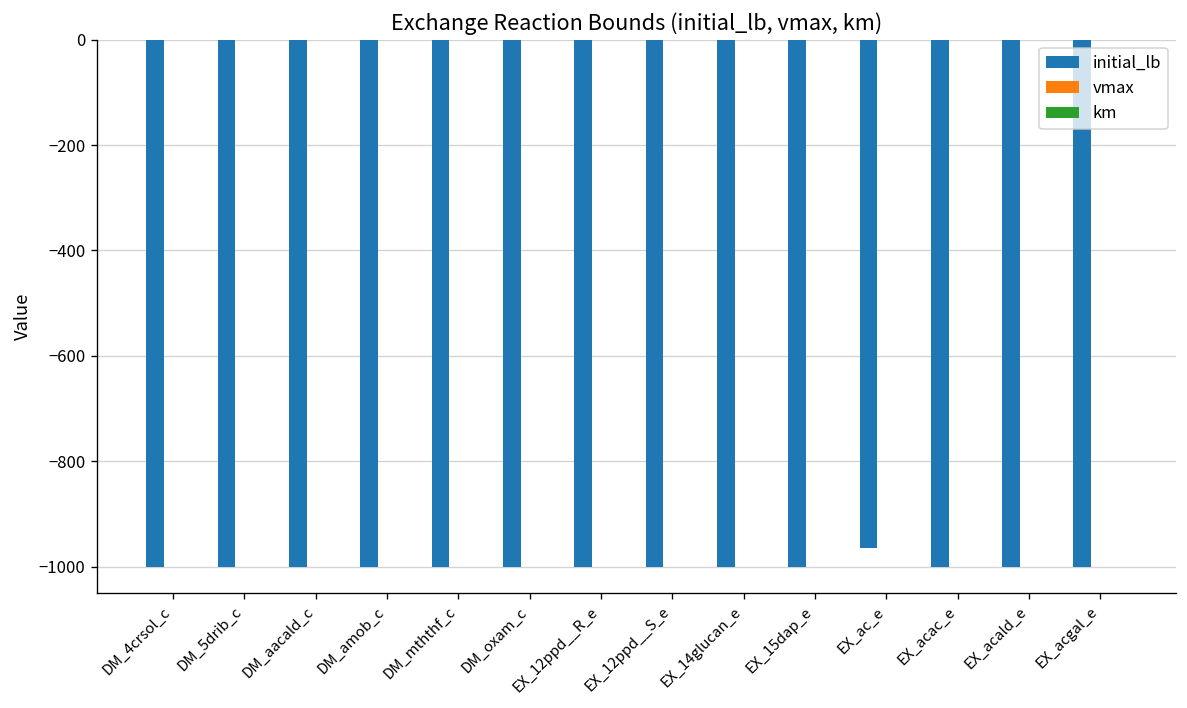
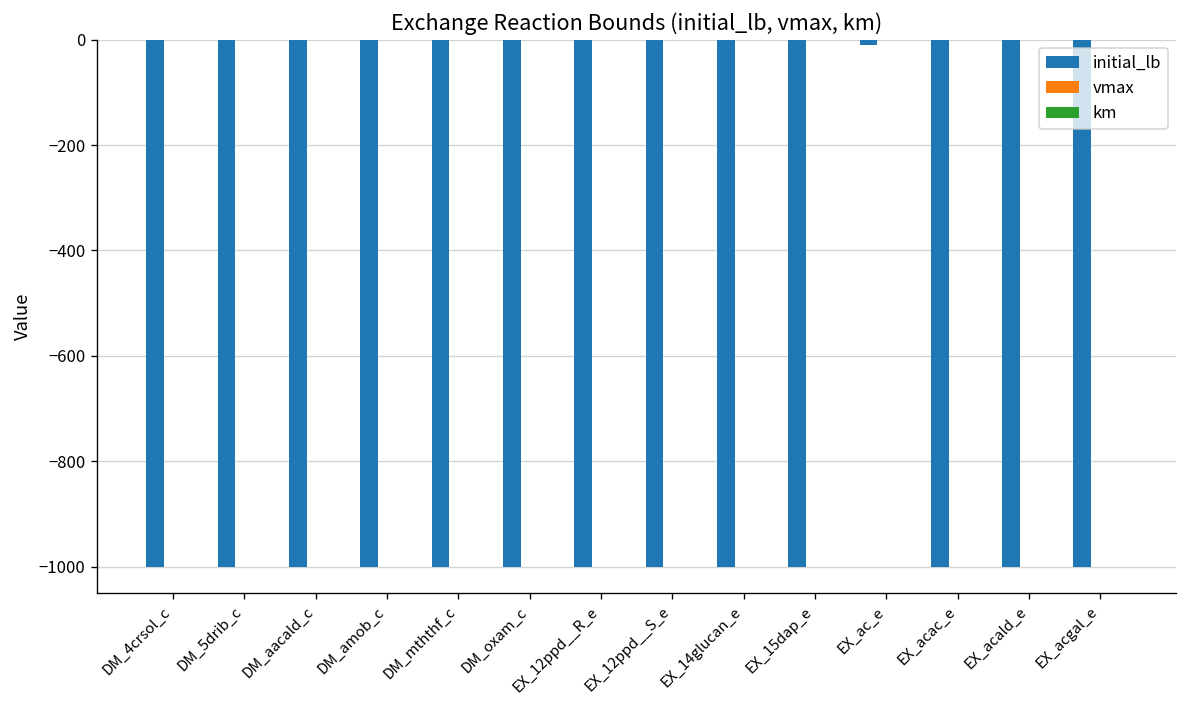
  {
    "initial_lb": {
      "DM_4crsol_c": -1000,
      "DM_5drib_c": -1000,
      "DM_aacald_c": -1000,
      "DM_amob_c": -1000,
      "DM_mththf_c": -1000,
      "DM_oxam_c": -1000,
      "EX_12ppd__R_e": -1000,
      "EX_12ppd__S_e": -1000,
      "EX_14glucan_e": -1000,
      "EX_15dap_e": -1000,
-     "EX_ac_e": -970,
+     "EX_ac_e": -10,
      "EX_acac_e": -1000,
      "EX_acald_e": -1000,
      "EX_acgal_e": -1000
    },
    "vmax": {
      "DM_4crsol_c": 0,
      "DM_5drib_c": 0,
      "DM_aacald_c": 0,
      "DM_amob_c": 0,
      "DM_mththf_c": 0,
      "DM_oxam_c": 0,
      "EX_12ppd__R_e": 0,
      "EX_12ppd__S_e": 0,
      "EX_14glucan_e": 0,
      "EX_15dap_e": 0,
      "EX_ac_e": 0,
      "EX_acac_e": 0,
      "EX_acald_e": 0,
      "EX_acgal_e": 0
    },
    "km": {
      "DM_4crsol_c": 0,
      "DM_5drib_c": 0,
      "DM_aacald_c": 0,
      "DM_amob_c": 0,
      "DM_mththf_c": 0,
      "DM_oxam_c": 0,
      "EX_12ppd__R_e": 0,
      "EX_12ppd__S_e": 0,
      "EX_14glucan_e": 0,
      "EX_15dap_e": 0,
      "EX_ac_e": 0,
      "EX_acac_e": 0,
      "EX_acald_e": 0,
      "EX_acgal_e": 0
    }
  }
